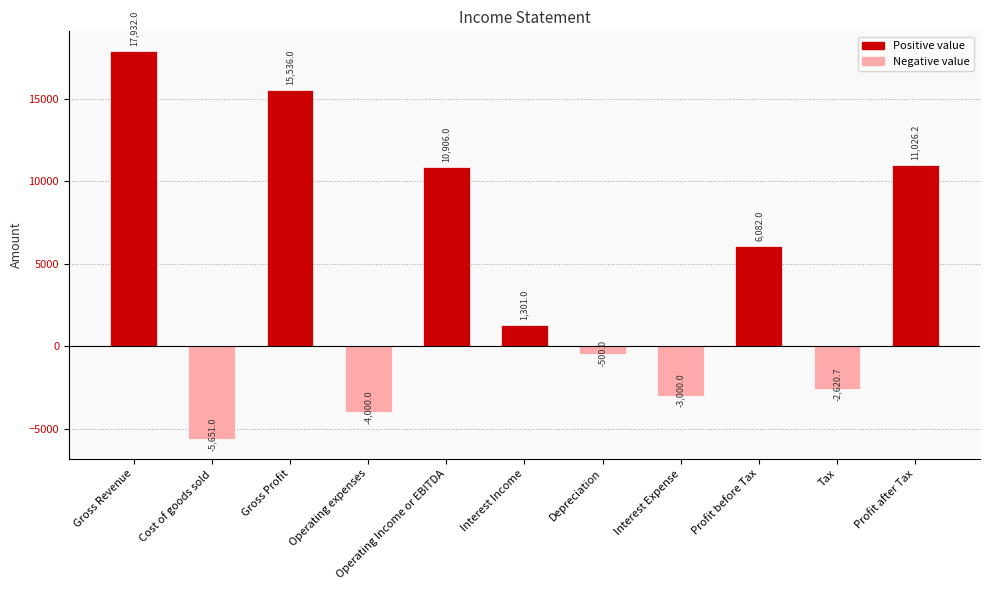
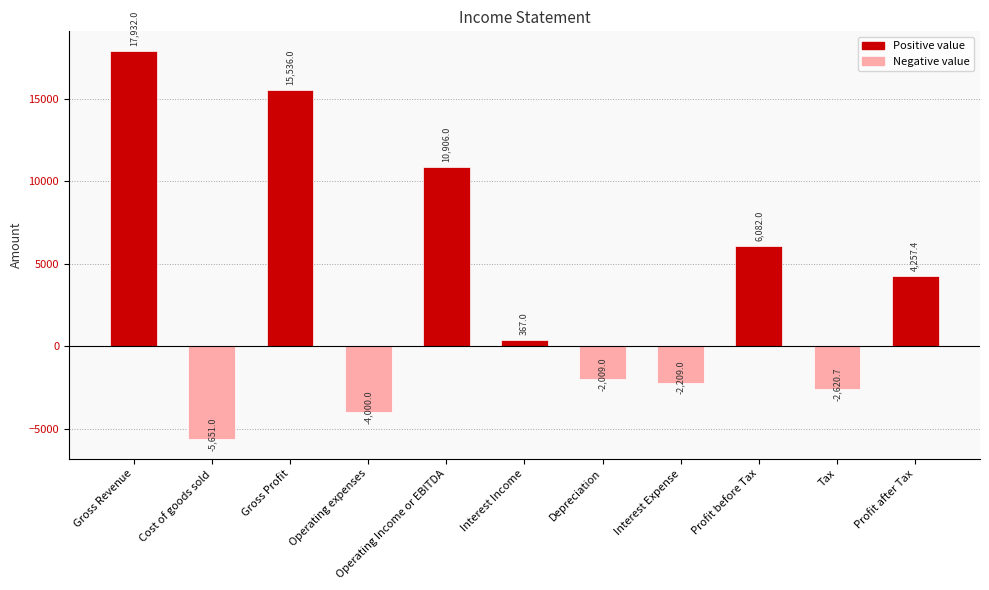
  {
    "Gross Revenue": "17,932.0",
    "Cost of goods sold": "-5,651.0",
    "Gross Profit": "15,536.0",
    "Operating expenses": "-4,000.0",
    "Operating Income or EBITDA": "10,906.0",
-   "Interest Income": "1,301.0",
-   "Depreciation": "-500.0",
-   "Interest Expense": "-3,000.0",
+   "Interest Income": "367.0",
+   "Depreciation": "-2,009.0",
+   "Interest Expense": "-2,209.0",
    "Profit before Tax": "6,082.0",
    "Tax": "-2,620.7",
-   "Profit after Tax": "11,026.2"
+   "Profit after Tax": "4,257.4"
  }
